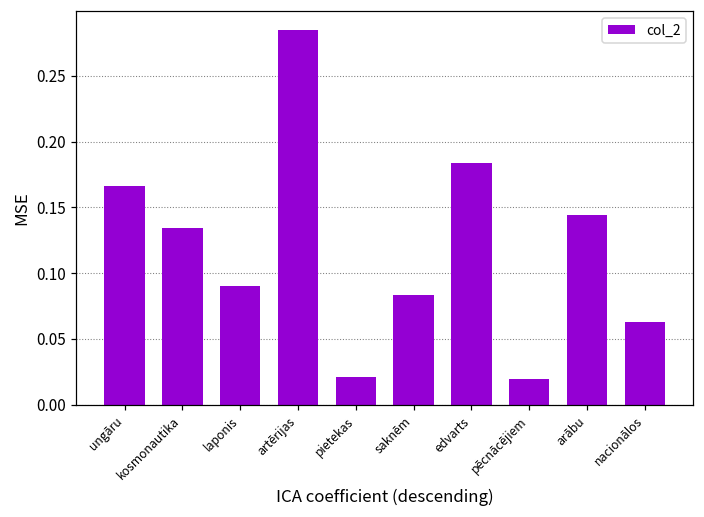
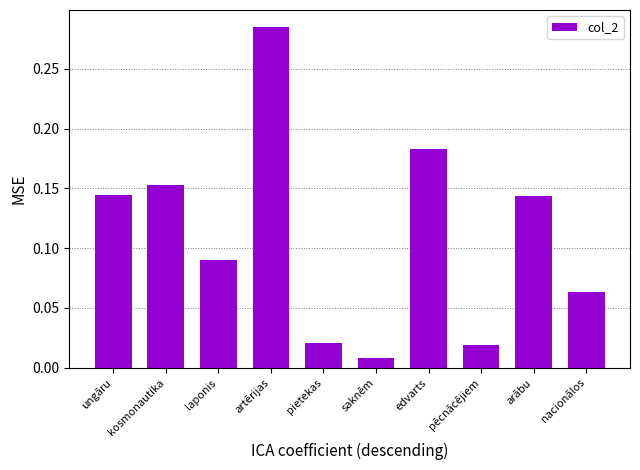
  {
-   "ungāru": 0.166,
-   "kosmonautika": 0.134,
+   "ungāru": 0.144,
+   "kosmonautika": 0.153,
    "laponis": 0.090,
    "artērijas": 0.285,
    "pietekas": 0.021,
-   "saknēm": 0.084,
+   "saknēm": 0.008,
    "edvarts": 0.183,
    "pēcnācējiem": 0.019,
    "arābu": 0.144,
    "nacionālos": 0.063
  }
